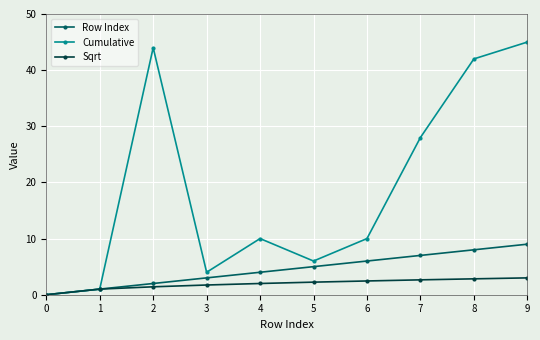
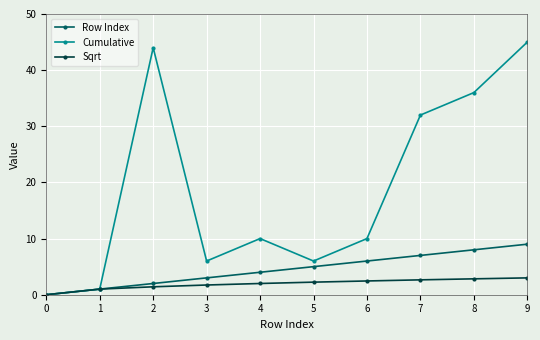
  {
    "Cumulative": {
      "2": 44,
-     "3": 4,
+     "3": 6,
      "4": 10,
      "5": 6,
      "6": 10,
-     "7": 28,
-     "8": 42,
+     "7": 32,
+     "8": 36,
      "9": 45
    }
  }
